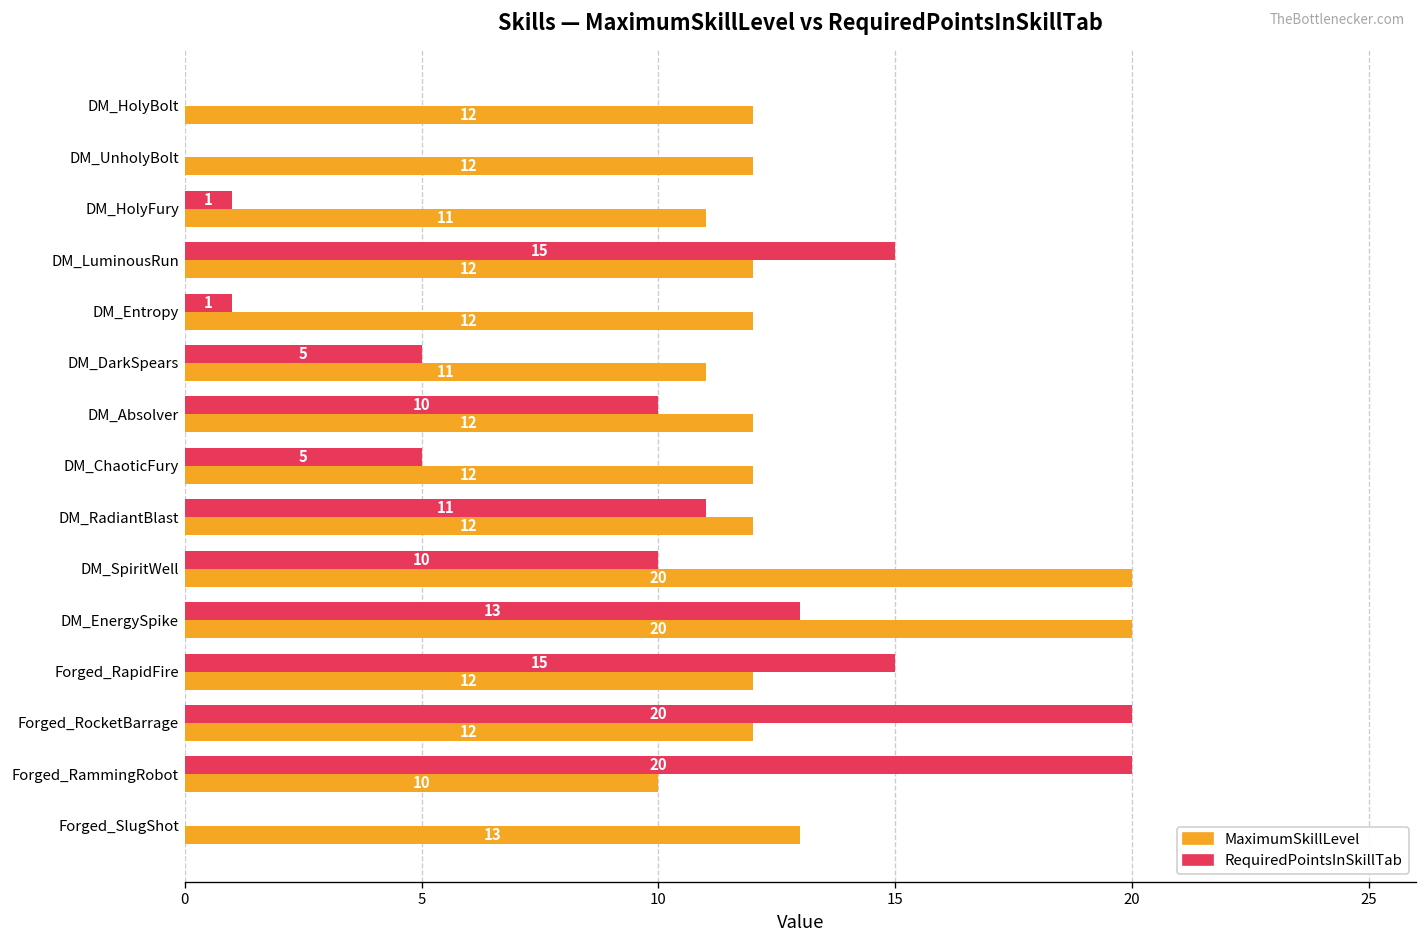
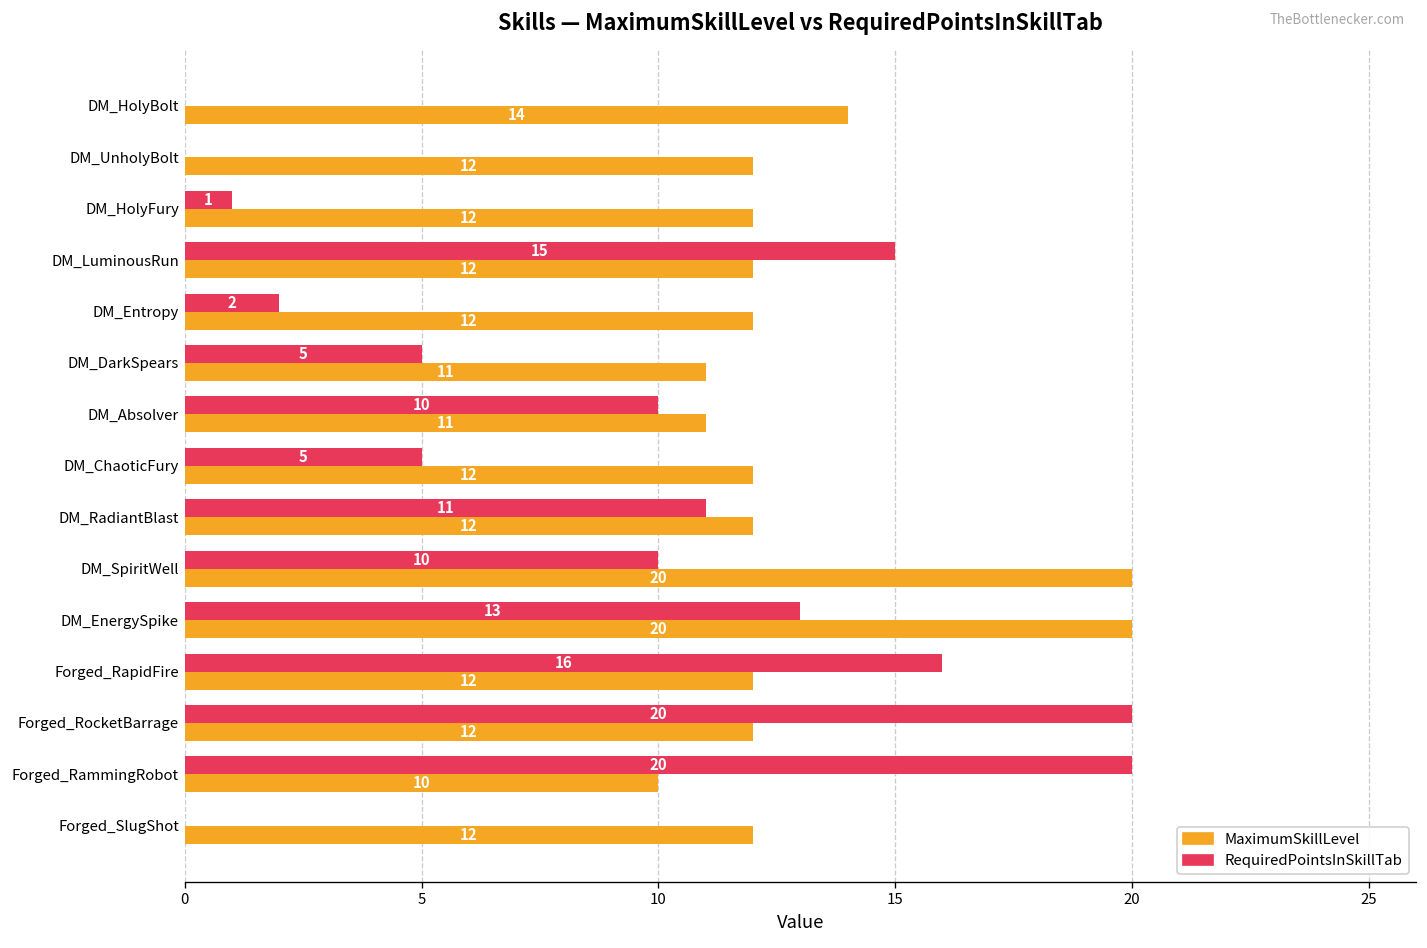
  {
    "MaximumSkillLevel": {
-     "DM_HolyBolt": 12,
+     "DM_HolyBolt": 14,
      "DM_UnholyBolt": 12,
-     "DM_HolyFury": 11,
+     "DM_HolyFury": 12,
      "DM_LuminousRun": 12,
      "DM_Entropy": 12,
      "DM_DarkSpears": 11,
-     "DM_Absolver": 12,
+     "DM_Absolver": 11,
      "DM_ChaoticFury": 12,
      "DM_RadiantBlast": 12,
      "DM_SpiritWell": 20,
      "DM_EnergySpike": 20,
      "Forged_RapidFire": 12,
      "Forged_RocketBarrage": 12,
      "Forged_RammingRobot": 10,
-     "Forged_SlugShot": 13
+     "Forged_SlugShot": 12
    },
    "RequiredPointsInSkillTab": {
      "DM_HolyFury": 1,
      "DM_LuminousRun": 15,
-     "DM_Entropy": 1,
+     "DM_Entropy": 2,
      "DM_DarkSpears": 5,
      "DM_Absolver": 10,
      "DM_ChaoticFury": 5,
      "DM_RadiantBlast": 11,
      "DM_SpiritWell": 10,
      "DM_EnergySpike": 13,
-     "Forged_RapidFire": 15,
+     "Forged_RapidFire": 16,
      "Forged_RocketBarrage": 20,
      "Forged_RammingRobot": 20
    }
  }
